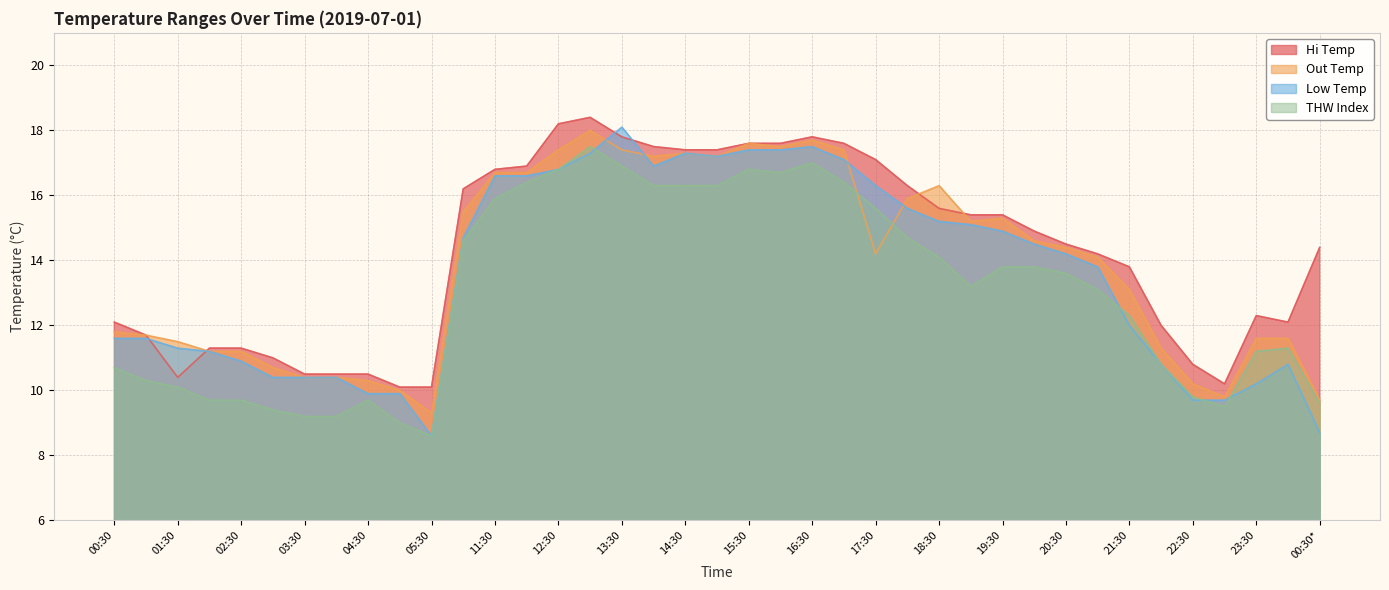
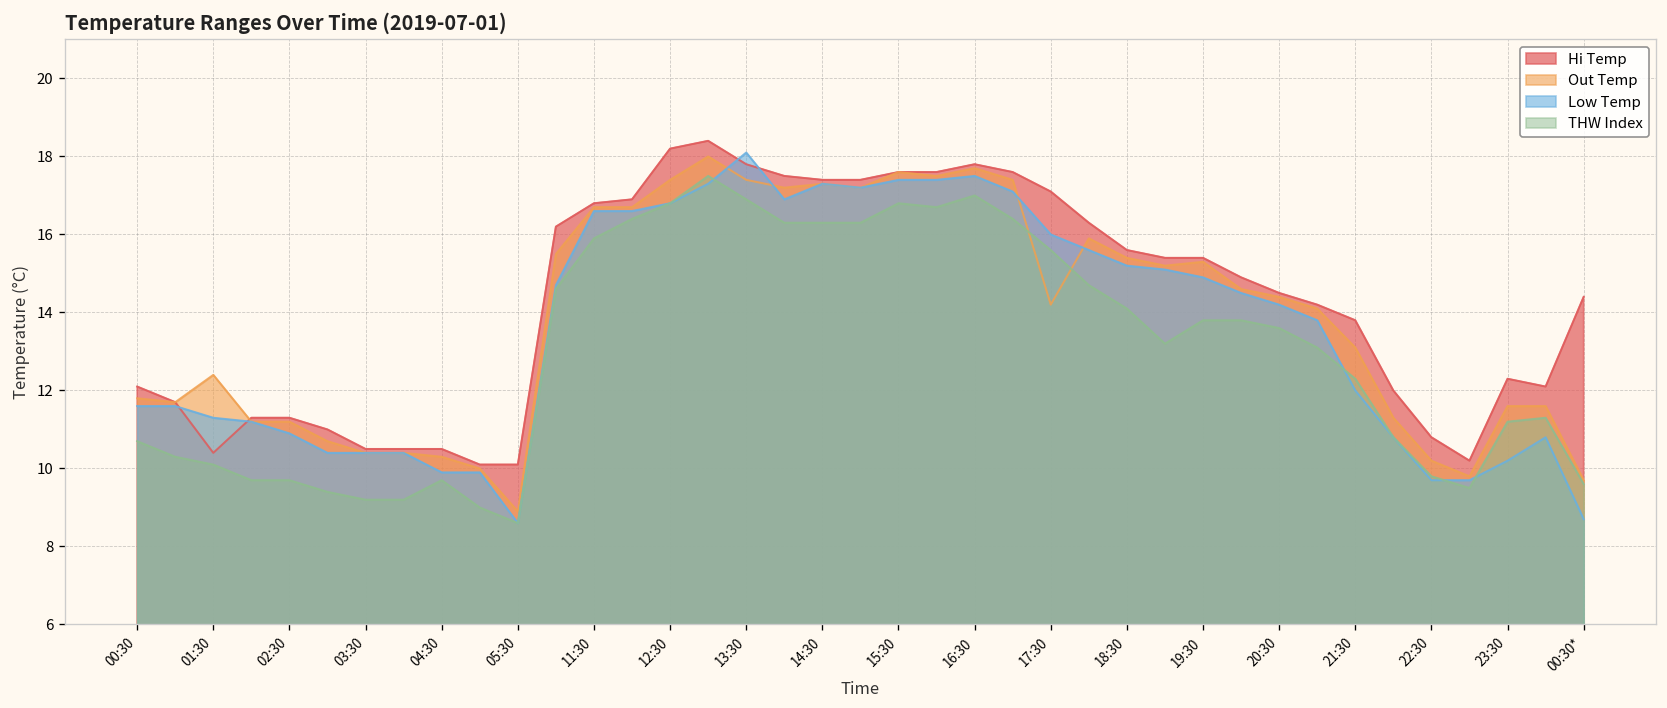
  {
    "Hi Temp": {
      "00:30": 12.1,
      "01:30": 10.4,
      "02:30": 11.3,
      "03:30": 10.5,
      "04:30": 10.5,
      "05:30": 10.1,
      "11:30": 16.8,
      "12:30": 18.2,
      "13:30": 17.8,
      "14:30": 17.4,
      "16:30": 17.8,
      "17:30": 17.1,
      "18:30": 15.6,
      "19:30": 15.4,
      "20:30": 14.5,
      "21:30": 13.8,
      "22:30": 10.8,
      "23:30": 12.3,
      "00:30*": 14.4
    },
    "Out Temp": {
      "00:30": 11.8,
-     "01:30": 11.5,
+     "01:30": 12.4,
      "02:30": 11.2,
      "04:30": 10.3,
-     "05:30": 9.3,
+     "05:30": 8.9,
      "11:30": 16.7,
      "12:30": 17.4,
      "13:30": 17.4,
      "16:30": 17.7,
      "17:30": 14.2,
-     "18:30": 16.3,
+     "18:30": 15.4,
      "19:30": 15.3,
      "20:30": 14.4,
      "21:30": 13.1,
      "22:30": 10.2,
      "23:30": 11.6,
      "00:30*": 9.7
    },
    "Low Temp": {
      "00:30": 11.6,
      "01:30": 11.3,
      "02:30": 10.9,
      "04:30": 9.9,
      "11:30": 16.6,
      "13:30": 18.1,
      "15:30": 17.4,
      "16:30": 17.5,
-     "17:30": 16.3,
+     "17:30": 16.0,
      "18:30": 15.2,
      "19:30": 14.9,
      "20:30": 14.2,
      "21:30": 12.0,
      "22:30": 9.7,
      "23:30": 10.2,
      "00:30*": 8.7
    },
    "THW Index": {
      "00:30": 10.7,
      "01:30": 10.1,
      "02:30": 9.7,
      "03:30": 9.2,
      "04:30": 9.7,
      "11:30": 15.9,
      "13:30": 16.9,
      "14:30": 16.3,
      "15:30": 16.8,
      "16:30": 17.0,
      "17:30": 15.6,
      "18:30": 14.1,
      "19:30": 13.8,
      "20:30": 13.6,
      "21:30": 12.3,
      "22:30": 9.8,
      "23:30": 11.2,
      "00:30*": 9.6
    }
  }
